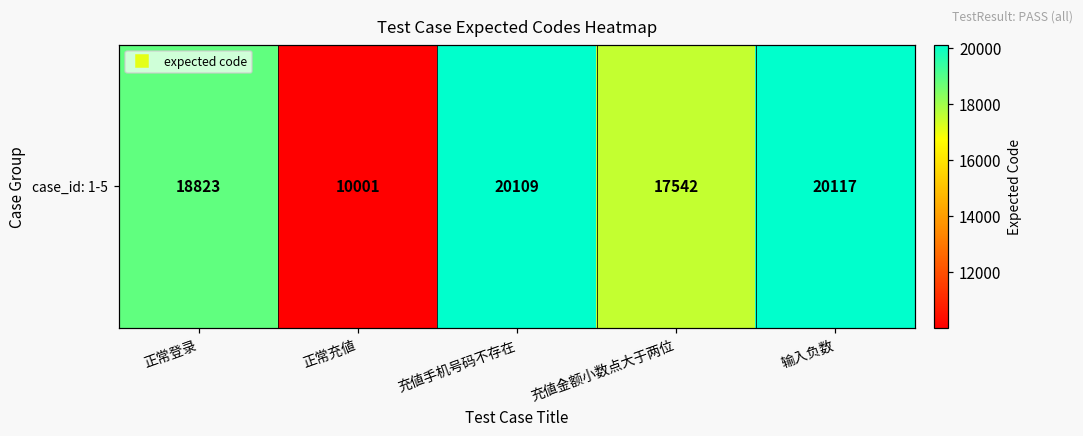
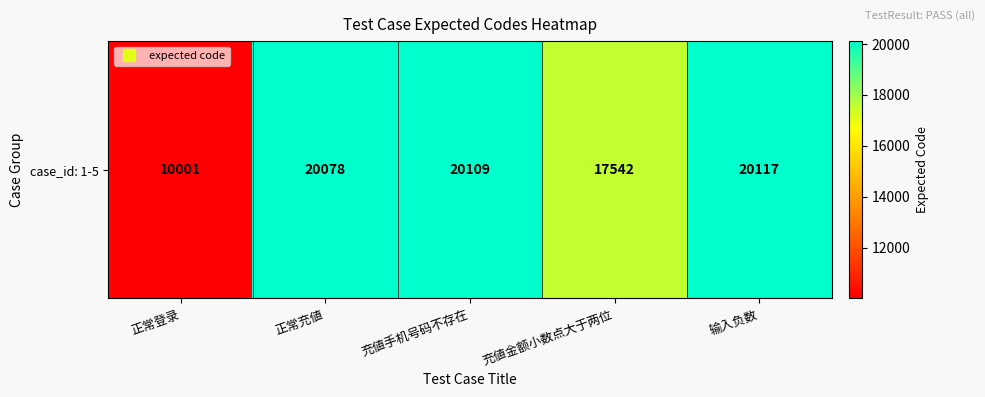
  {
    "case_id: 1-5": {
-     "正常登录": 18823,
-     "正常充値": 10001,
+     "正常登录": 10001,
+     "正常充値": 20078,
      "充値手机号码不存在": 20109,
      "充値金额小数点大于两位": 17542,
      "输入负数": 20117
    }
  }
